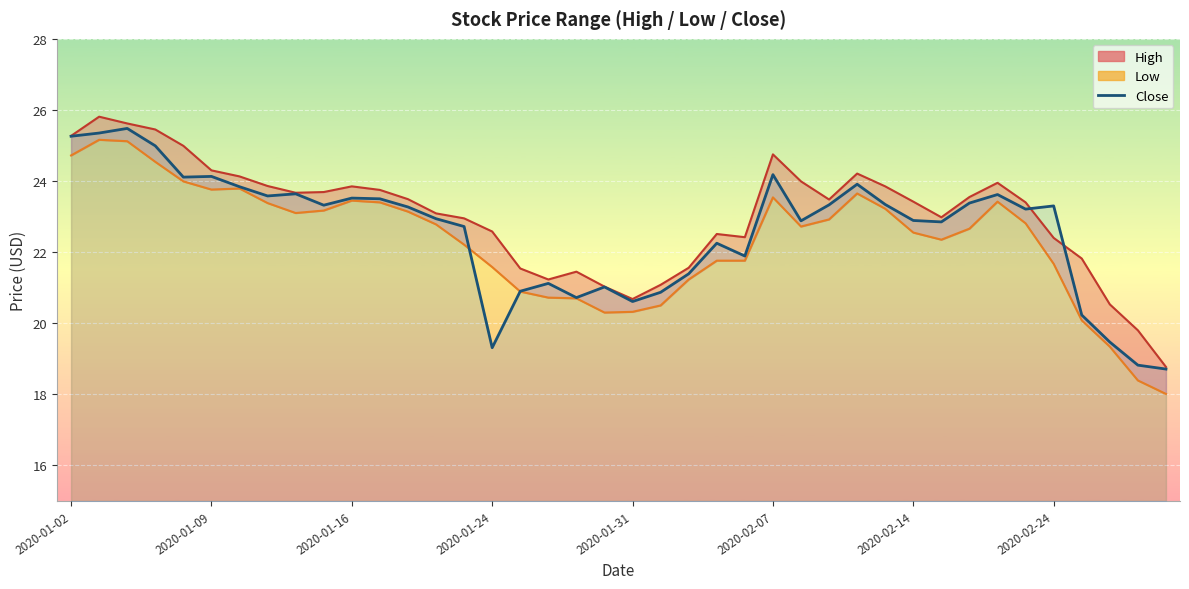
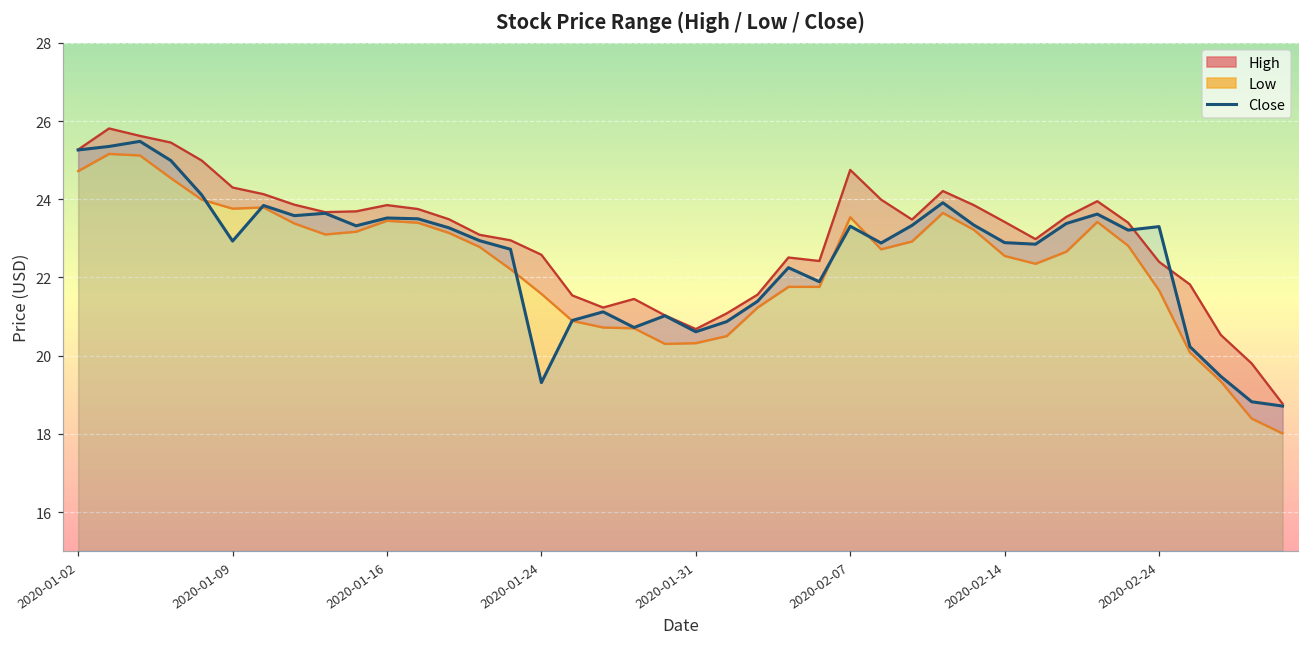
  {
    "Close": {
-     "2020-01-09": 24.1,
+     "2020-01-09": 22.9,
      "2020-01-24": 19.3,
-     "2020-02-07": 24.2,
+     "2020-02-07": 23.3,
      "2020-02-14": 22.9,
      "2020-02-24": 23.3
    }
  }
